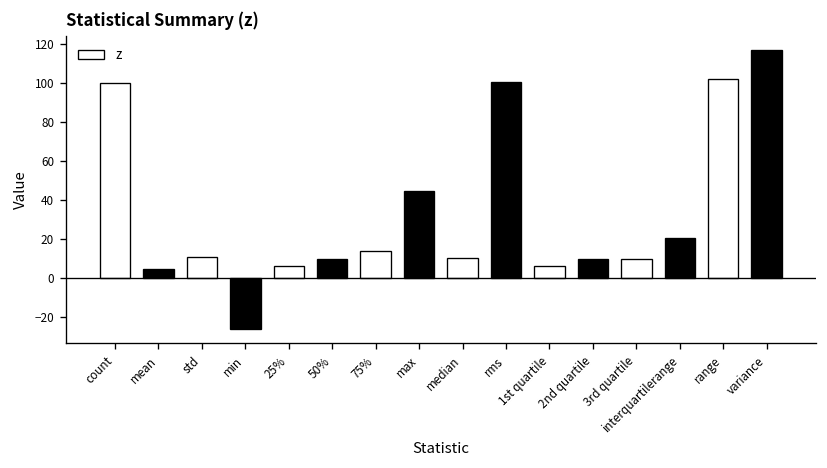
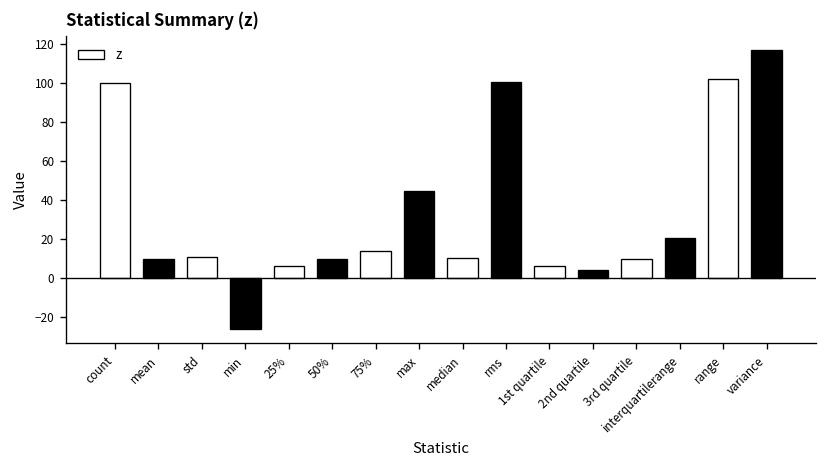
  {
    "count": 100,
-   "mean": 4,
+   "mean": 10,
    "std": 11,
    "min": -26,
    "25%": 6,
    "50%": 9,
    "75%": 14,
    "max": 44,
    "median": 10,
    "rms": 101,
    "1st quartile": 6,
-   "2nd quartile": 9,
+   "2nd quartile": 4,
    "3rd quartile": 9,
    "interquartilerange": 20,
    "range": 102,
    "variance": 117
  }
